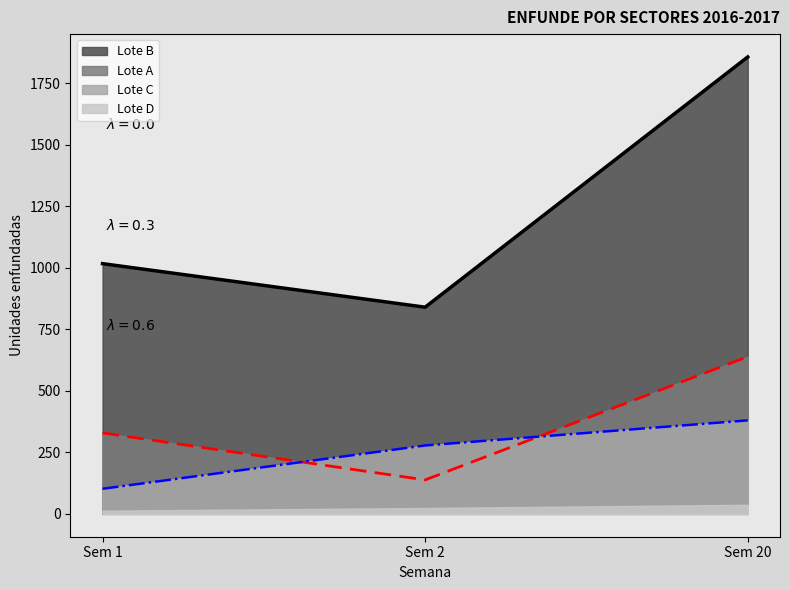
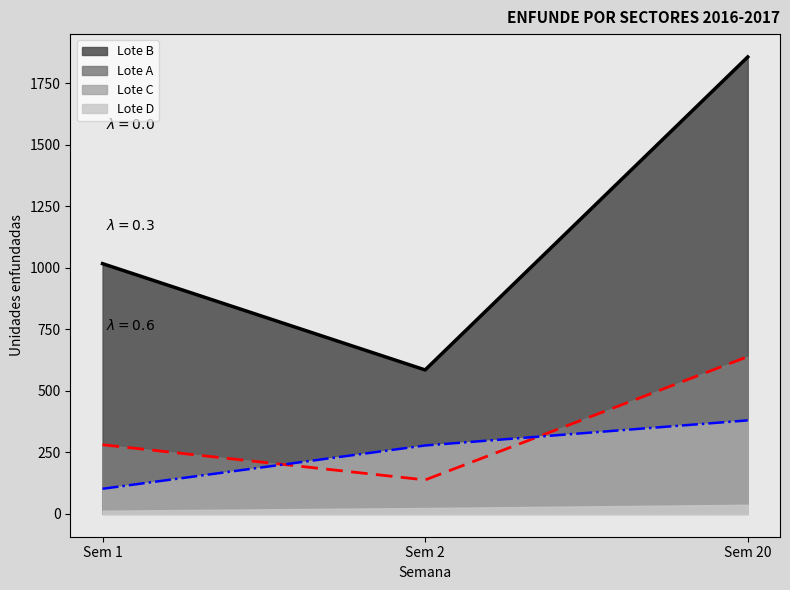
  {
    "Lote B": {
      "Sem 1": 1020,
-     "Sem 2": 840,
+     "Sem 2": 590,
      "Sem 20": 1860
    },
    "Lote A": {
-     "Sem 1": 330,
+     "Sem 1": 280,
      "Sem 2": 140,
      "Sem 20": 640
    }
  }
